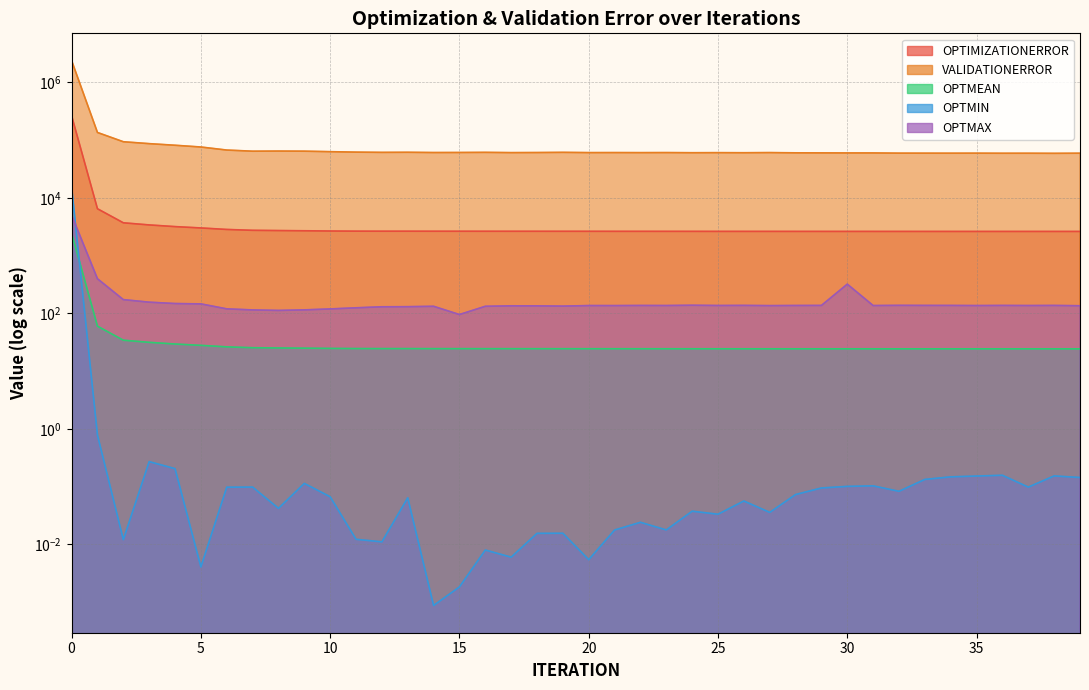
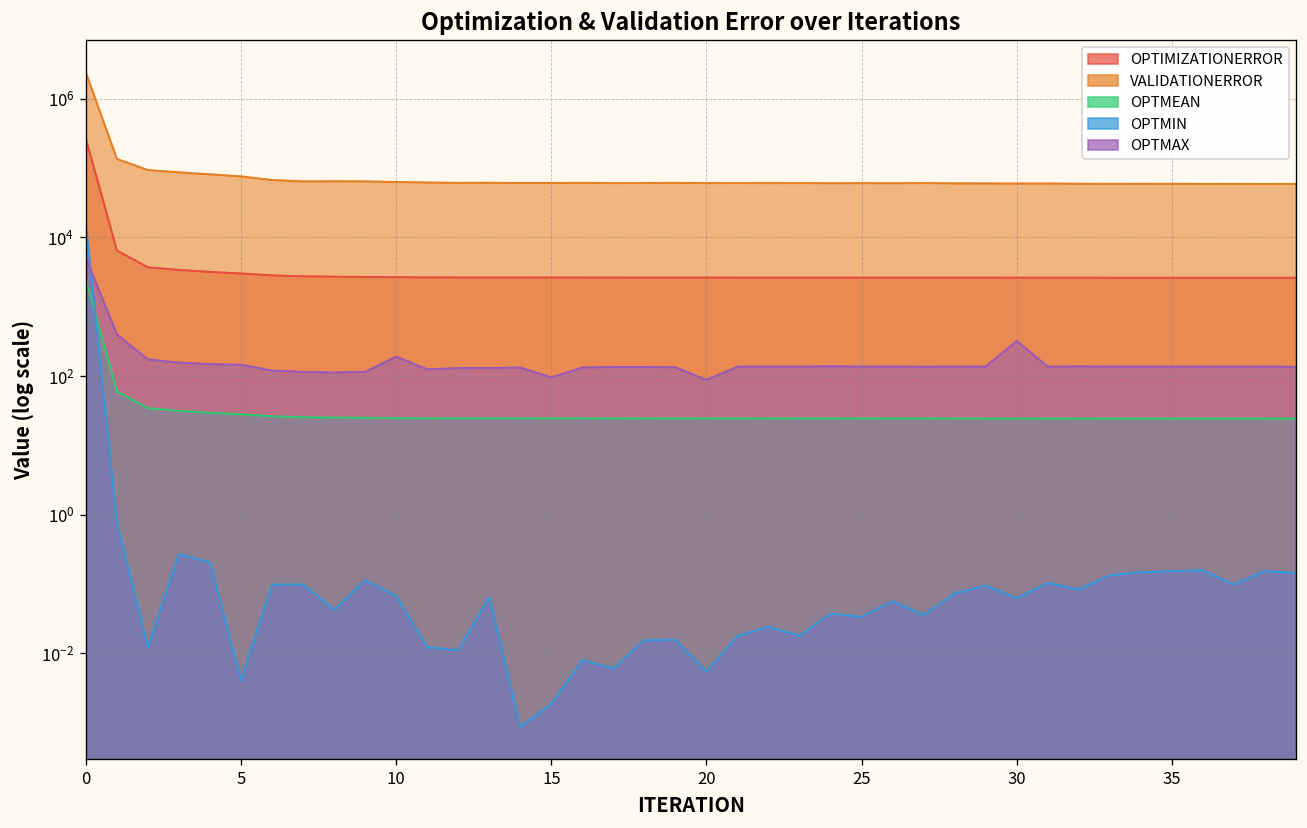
  {
    "OPTMEAN": {
      "0": 2400,
      "5": 30,
      "10": 25,
      "15": 24,
      "20": 24,
      "25": 24,
      "30": 24,
      "35": 24
    },
    "OPTMIN": {
      "0": 15000,
      "5": 0.004,
      "10": 0.07,
      "15": 0.0018,
      "20": 0.005,
      "25": 0.03,
-     "30": 0.10,
+     "30": 0.06,
      "35": 0.15
    },
    "OPTMAX": {
      "0": 5000,
      "5": 150,
-     "10": 120,
+     "10": 190,
      "15": 100,
-     "20": 140,
+     "20": 90,
      "25": 140,
      "30": 300,
      "35": 140
    }
  }
